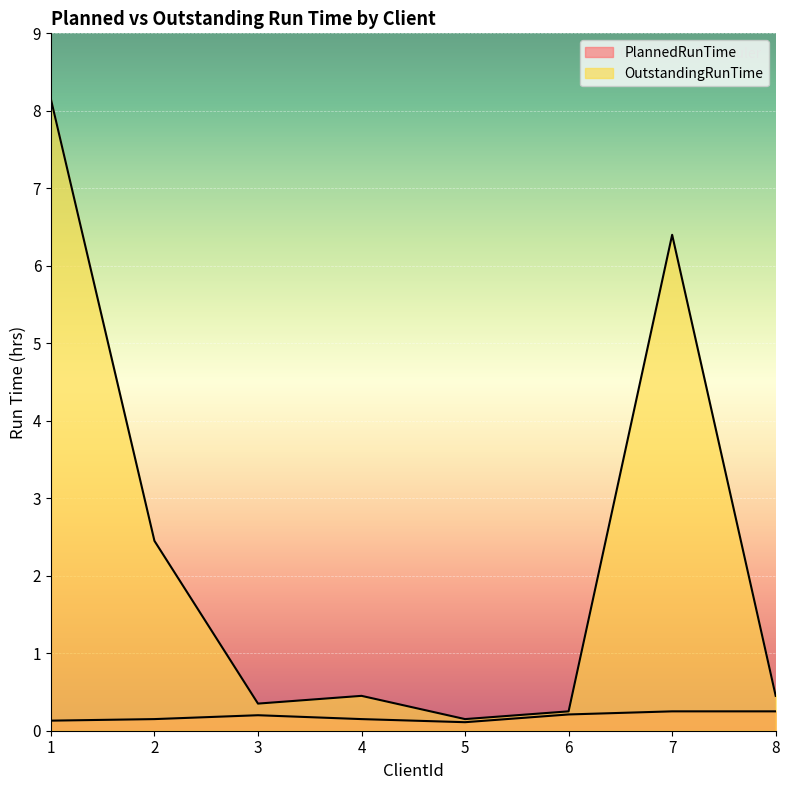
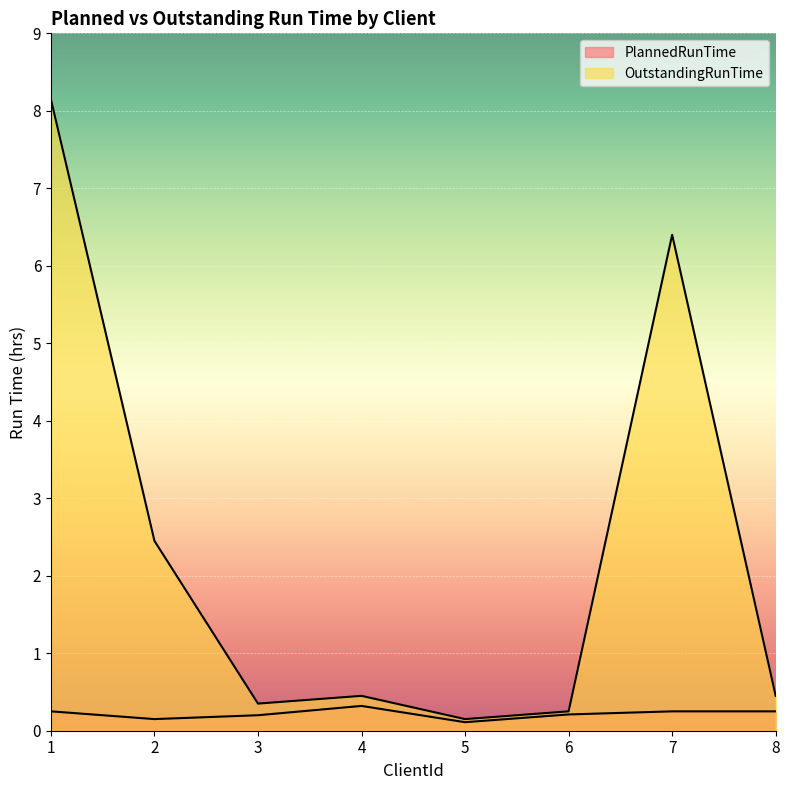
  {
    "PlannedRunTime": {
-     "1": 0.1,
+     "1": 0.3,
      "2": 0.2,
      "3": 0.2,
-     "4": 0.2,
+     "4": 0.3,
      "5": 0.1,
      "6": 0.2,
      "7": 0.3,
      "8": 0.3
    },
    "OutstandingRunTime": {
      "1": 8.2,
      "2": 2.5,
      "3": 0.4,
      "4": 0.5,
      "5": 0.2,
      "6": 0.3,
      "7": 6.4,
      "8": 0.5
    }
  }
